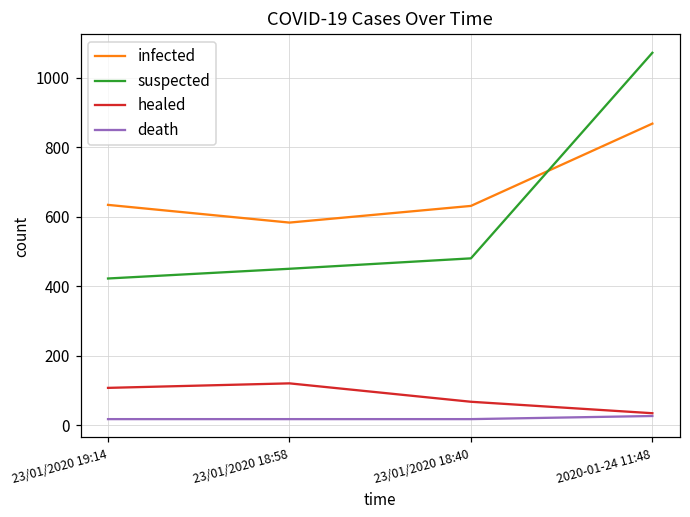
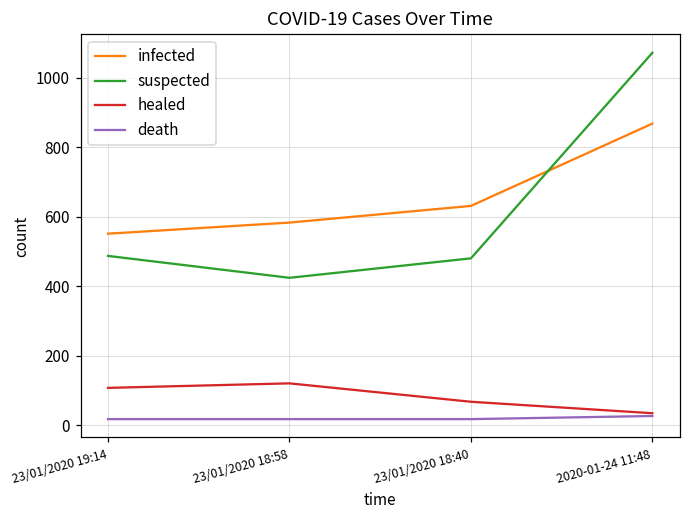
  {
    "infected": {
-     "23/01/2020 19:14": 630,
+     "23/01/2020 19:14": 550,
      "23/01/2020 18:58": 580,
      "23/01/2020 18:40": 630,
      "2020-01-24 11:48": 870
    },
    "suspected": {
-     "23/01/2020 19:14": 420,
-     "23/01/2020 18:58": 450,
+     "23/01/2020 19:14": 490,
+     "23/01/2020 18:58": 420,
      "23/01/2020 18:40": 480,
      "2020-01-24 11:48": 1070
    },
    "healed": {
      "23/01/2020 19:14": 110,
      "23/01/2020 18:58": 120,
      "23/01/2020 18:40": 70
    },
    "death": {
      "23/01/2020 19:14": 20,
      "23/01/2020 18:58": 20,
      "23/01/2020 18:40": 20
    }
  }
